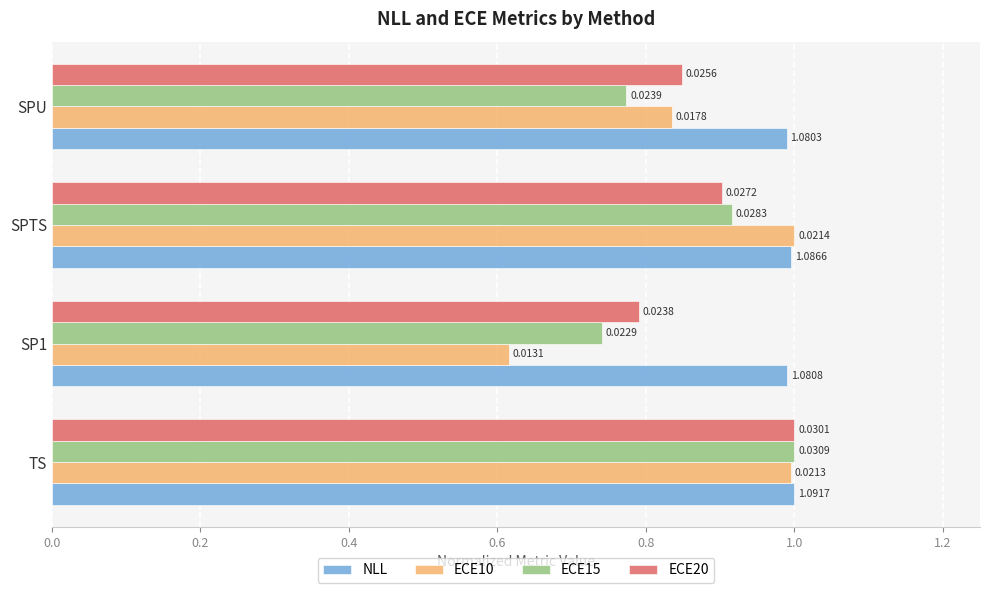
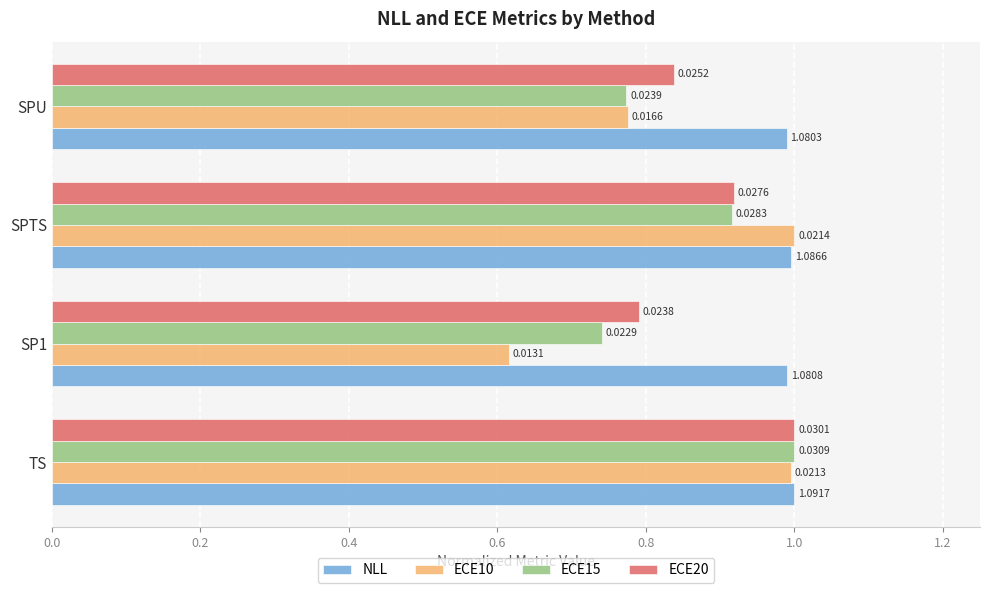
  {
    "ECE10": {
-     "SPU": 0.0178
+     "SPU": 0.0166
    },
    "ECE20": {
-     "SPU": 0.0256,
-     "SPTS": 0.0272
+     "SPU": 0.0252,
+     "SPTS": 0.0276
    }
  }
